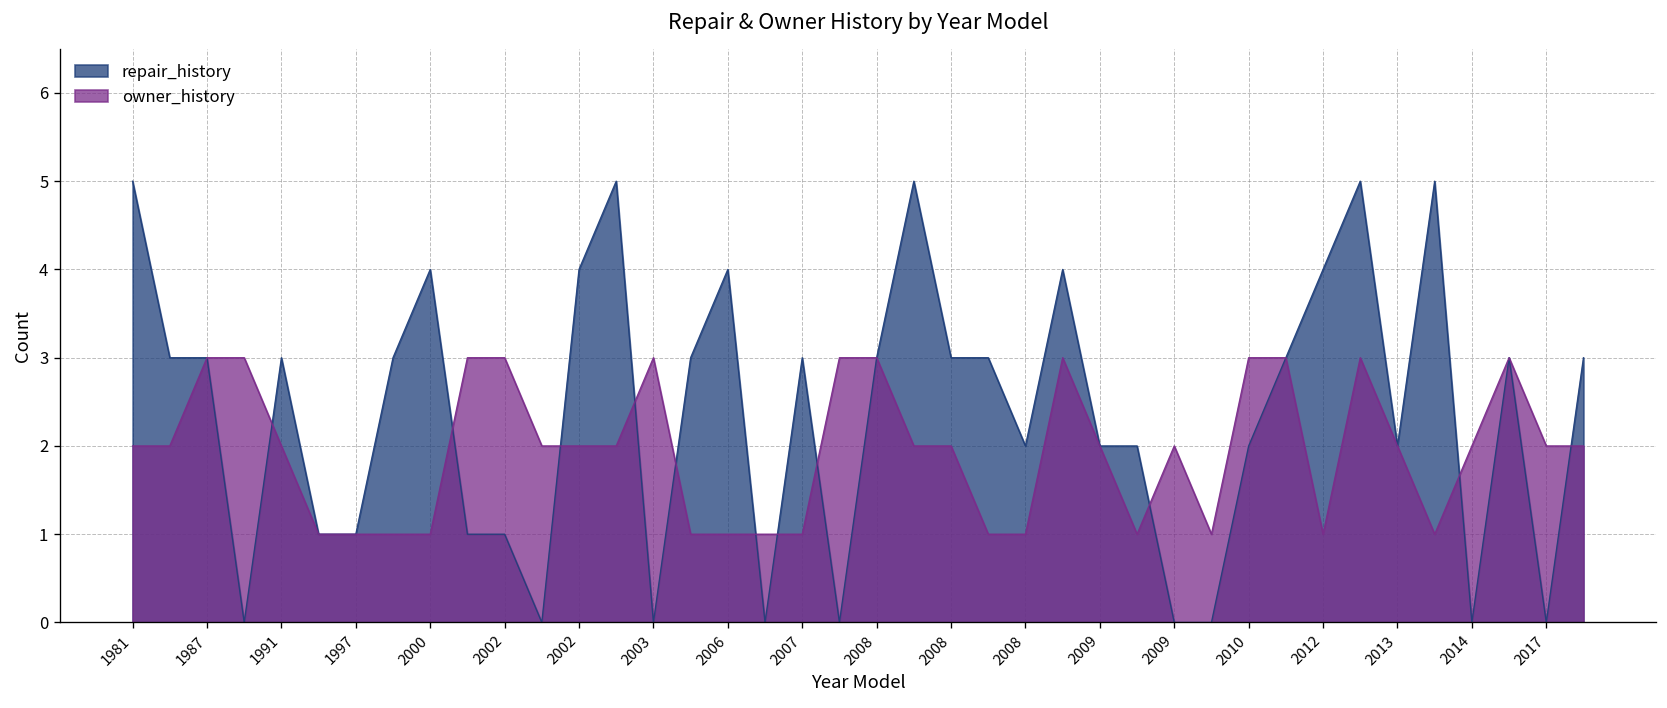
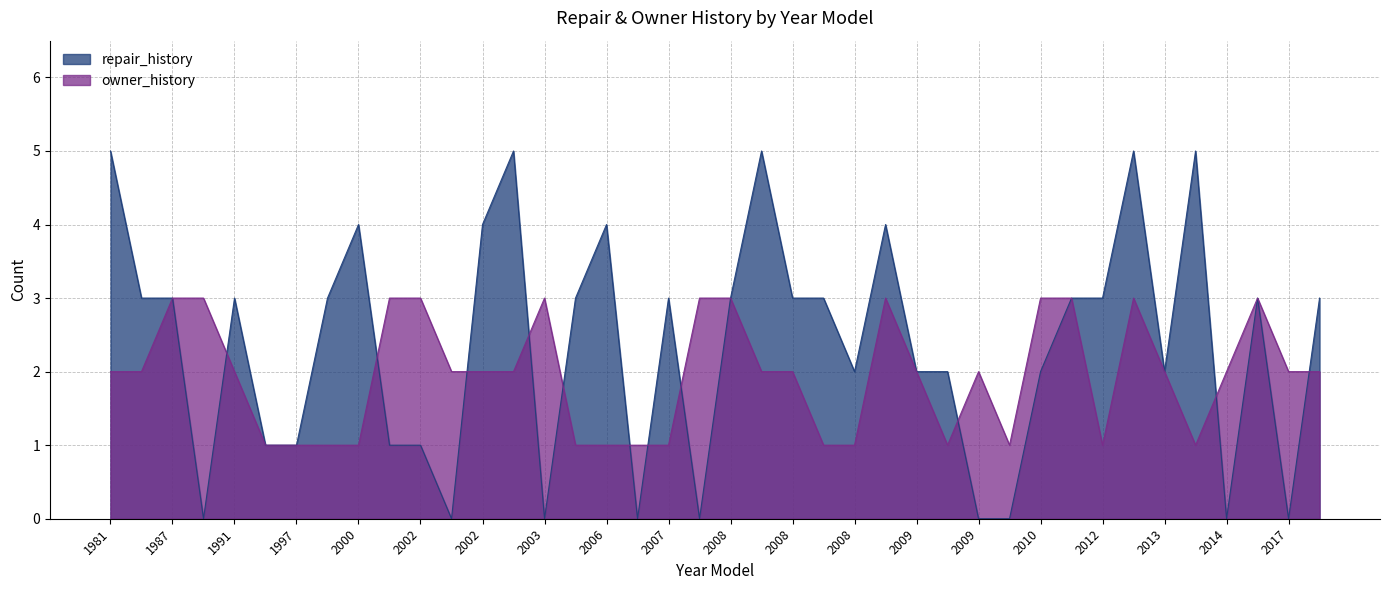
  {
    "repair_history": {
      "1981": 5,
      "1991": 3,
      "2000": 4,
      "2003": 0,
      "2006": 4,
      "2007": 3,
      "2010": 2,
-     "2012": 4,
+     "2012": 3,
      "2014": 0,
      "2017": 0
    },
    "owner_history": {
      "1981": 2,
      "1991": 2,
      "2000": 1,
      "2003": 3,
      "2006": 1,
      "2007": 1,
      "2010": 3,
      "2012": 1,
      "2014": 2,
      "2017": 2
    }
  }
